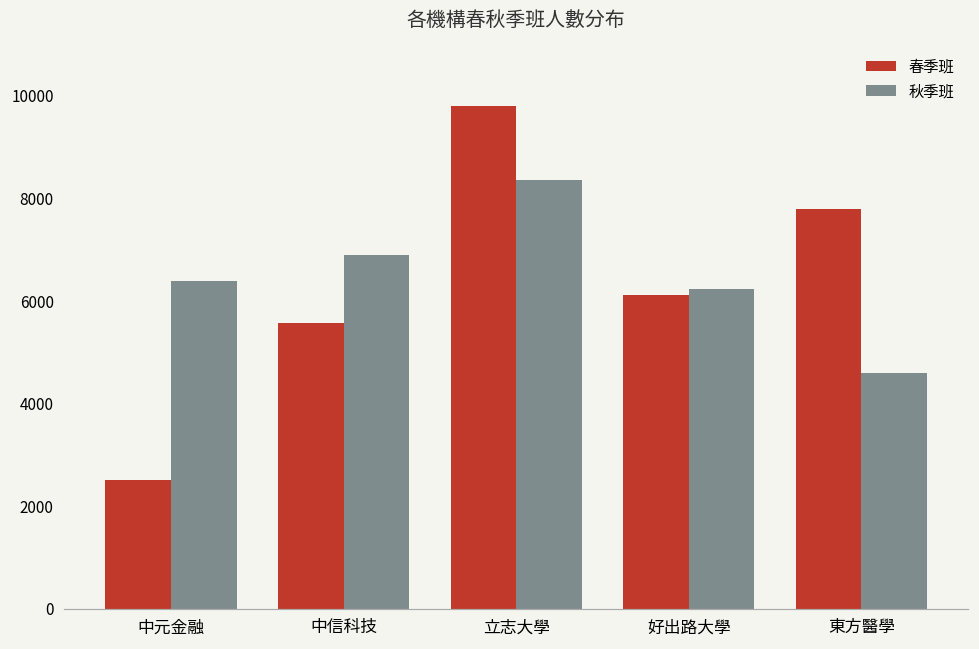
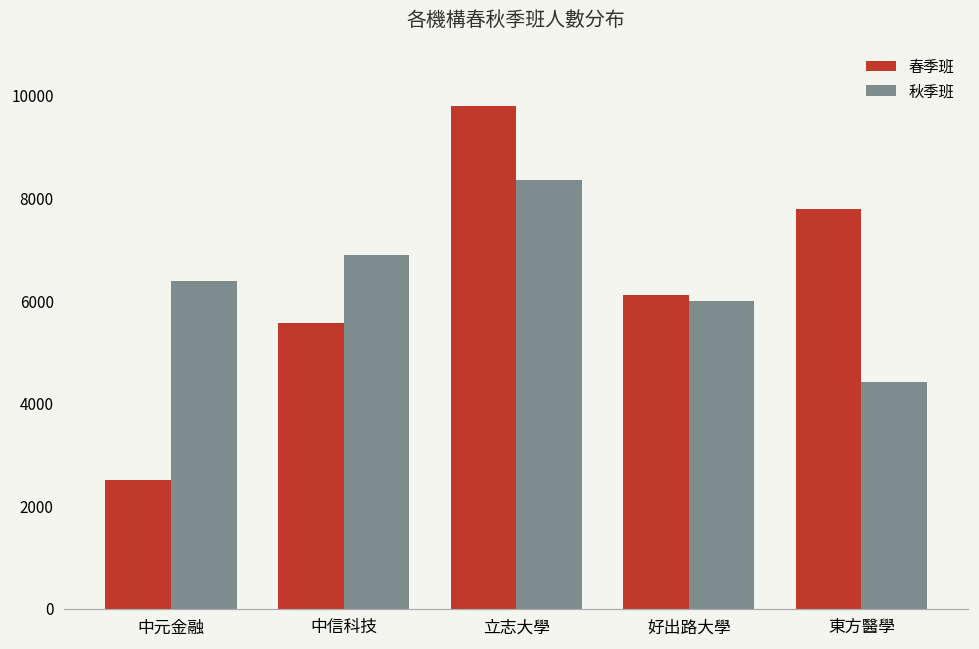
  {
    "春季班": {
      "中元金融": 2500,
      "中信科技": 5600,
      "立志大學": 9800,
      "好出路大學": 6100,
      "東方醫學": 7800
    },
    "秋季班": {
      "中元金融": 6400,
      "中信科技": 6900,
      "立志大學": 8400,
-     "好出路大學": 6200,
-     "東方醫學": 4600
+     "好出路大學": 6000,
+     "東方醫學": 4400
    }
  }
